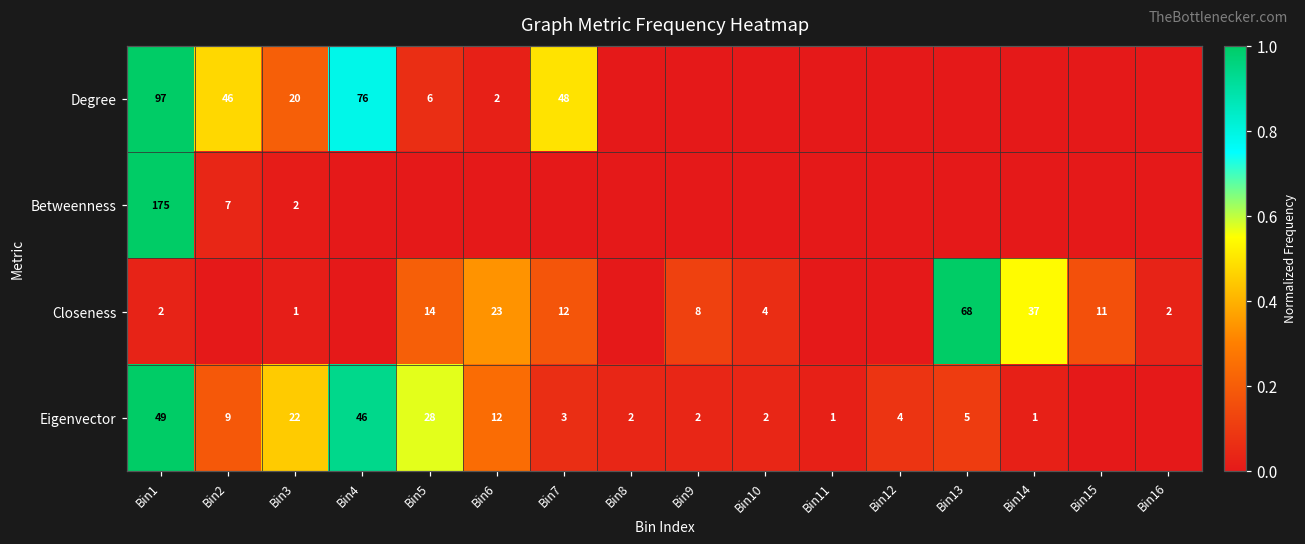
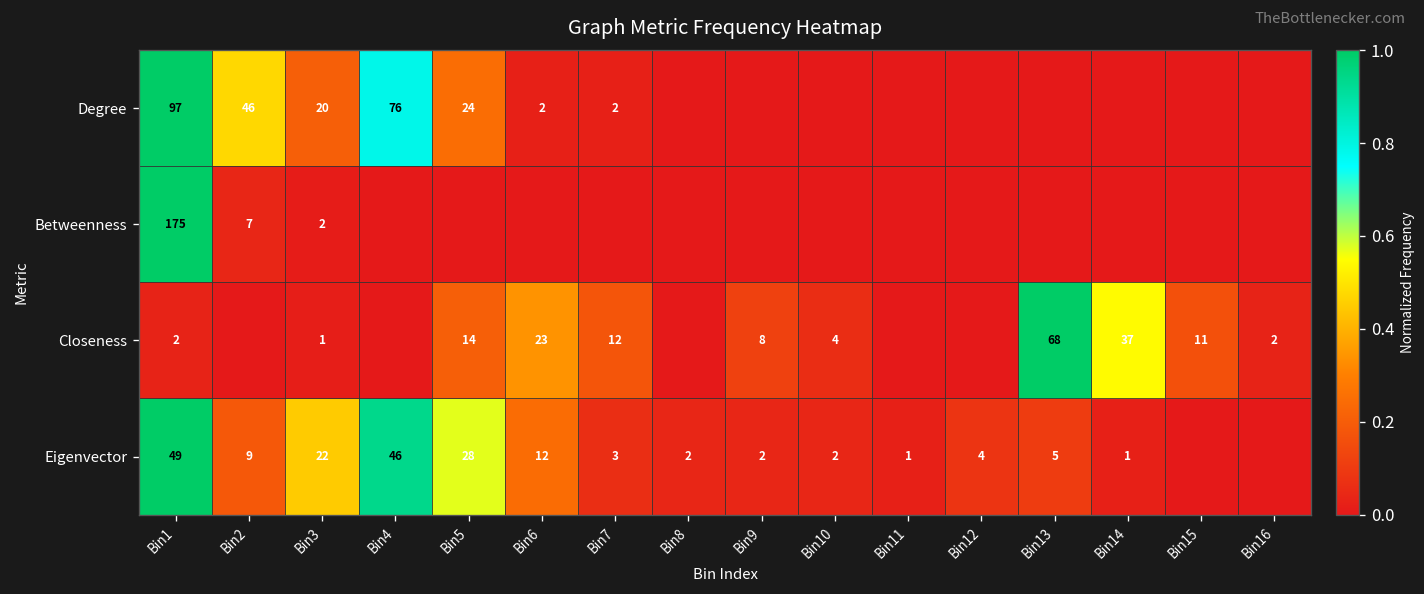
  {
    "Degree": {
      "Bin1": 97,
      "Bin2": 46,
      "Bin3": 20,
      "Bin4": 76,
-     "Bin5": 6,
+     "Bin5": 24,
      "Bin6": 2,
-     "Bin7": 48
+     "Bin7": 2
    },
    "Betweenness": {
      "Bin1": 175,
      "Bin2": 7,
      "Bin3": 2
    },
    "Closeness": {
      "Bin1": 2,
      "Bin3": 1,
      "Bin5": 14,
      "Bin6": 23,
      "Bin7": 12,
      "Bin9": 8,
      "Bin10": 4,
      "Bin13": 68,
      "Bin14": 37,
      "Bin15": 11,
      "Bin16": 2
    },
    "Eigenvector": {
      "Bin1": 49,
      "Bin2": 9,
      "Bin3": 22,
      "Bin4": 46,
      "Bin5": 28,
      "Bin6": 12,
      "Bin7": 3,
      "Bin8": 2,
      "Bin9": 2,
      "Bin10": 2,
      "Bin11": 1,
      "Bin12": 4,
      "Bin13": 5,
      "Bin14": 1
    }
  }
